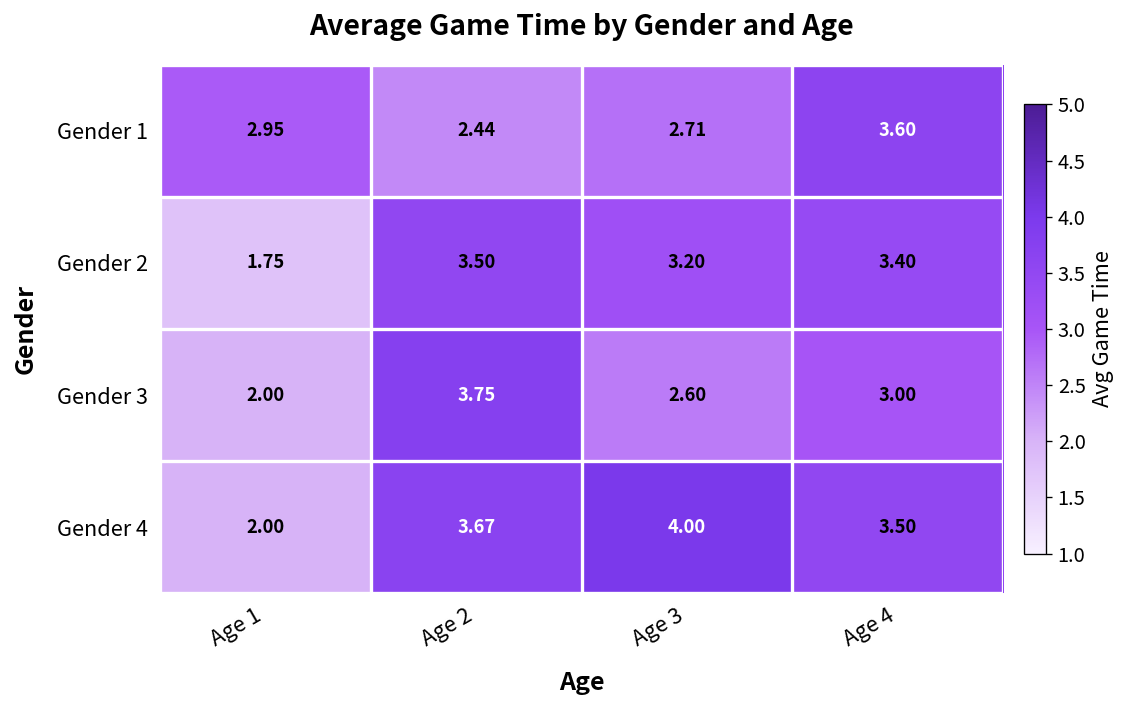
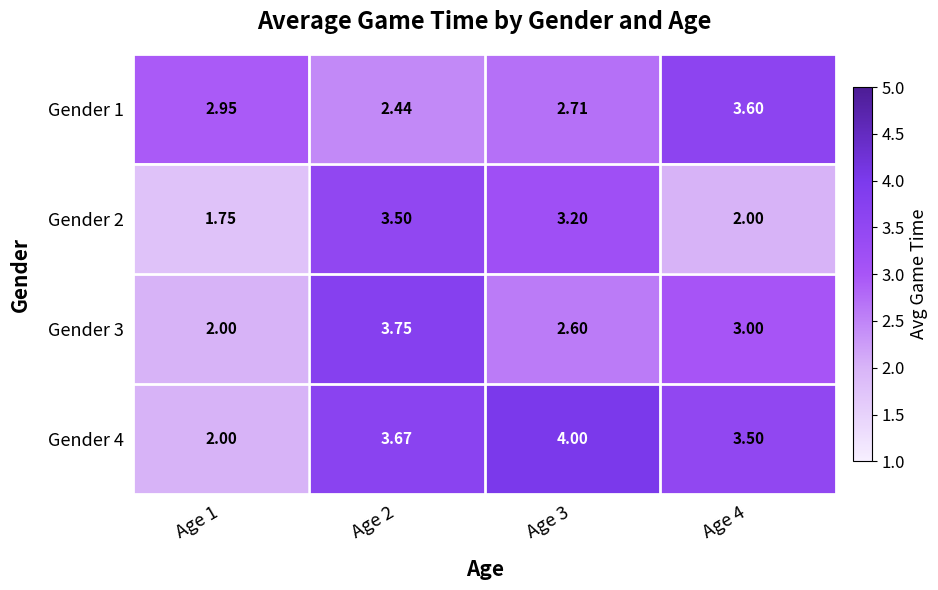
  {
    "Gender 1": {
      "Age 1": 2.95,
      "Age 2": 2.44,
      "Age 3": 2.71,
      "Age 4": 3.60
    },
    "Gender 2": {
      "Age 1": 1.75,
      "Age 2": 3.50,
      "Age 3": 3.20,
-     "Age 4": 3.40
+     "Age 4": 2.00
    },
    "Gender 3": {
      "Age 1": 2.00,
      "Age 2": 3.75,
      "Age 3": 2.60,
      "Age 4": 3.00
    },
    "Gender 4": {
      "Age 1": 2.00,
      "Age 2": 3.67,
      "Age 3": 4.00,
      "Age 4": 3.50
    }
  }
